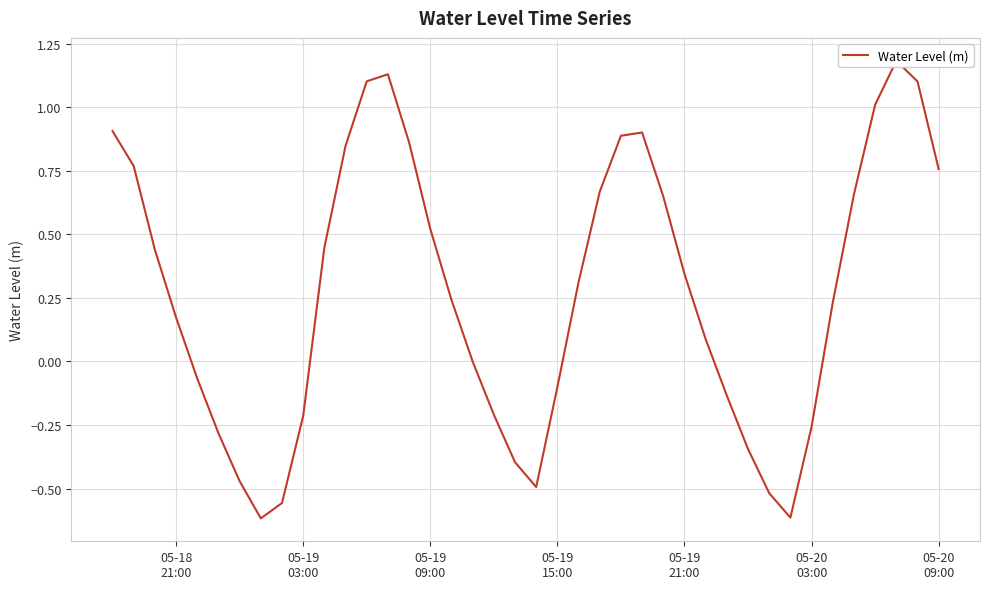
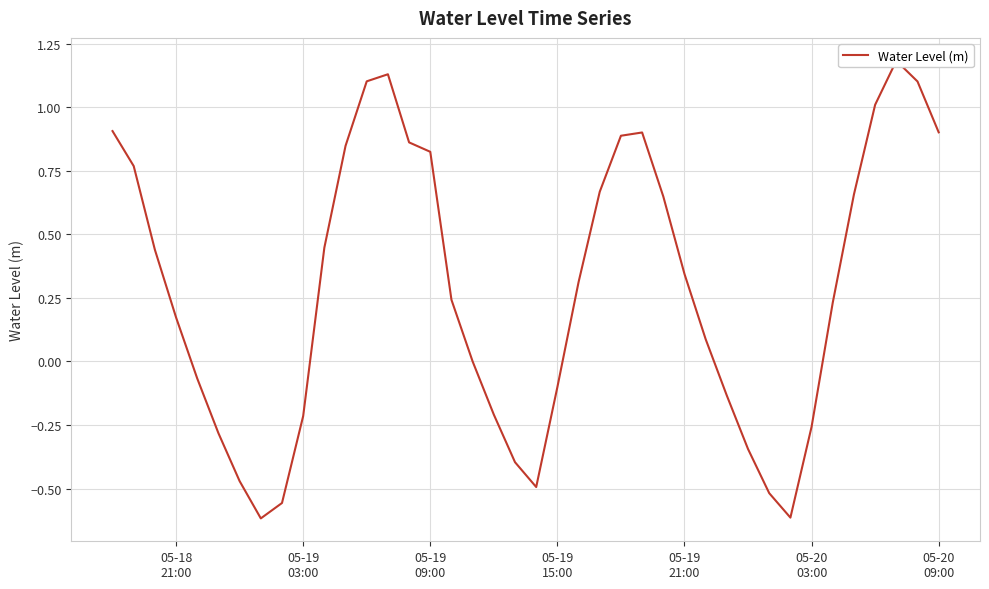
  {
    "05-18 21:00": 0.17,
    "05-19 03:00": -0.21,
-   "05-19 09:00": 0.52,
+   "05-19 09:00": 0.82,
    "05-19 15:00": -0.10,
    "05-19 21:00": 0.34,
    "05-20 03:00": -0.26,
-   "05-20 09:00": 0.76
+   "05-20 09:00": 0.90
  }
